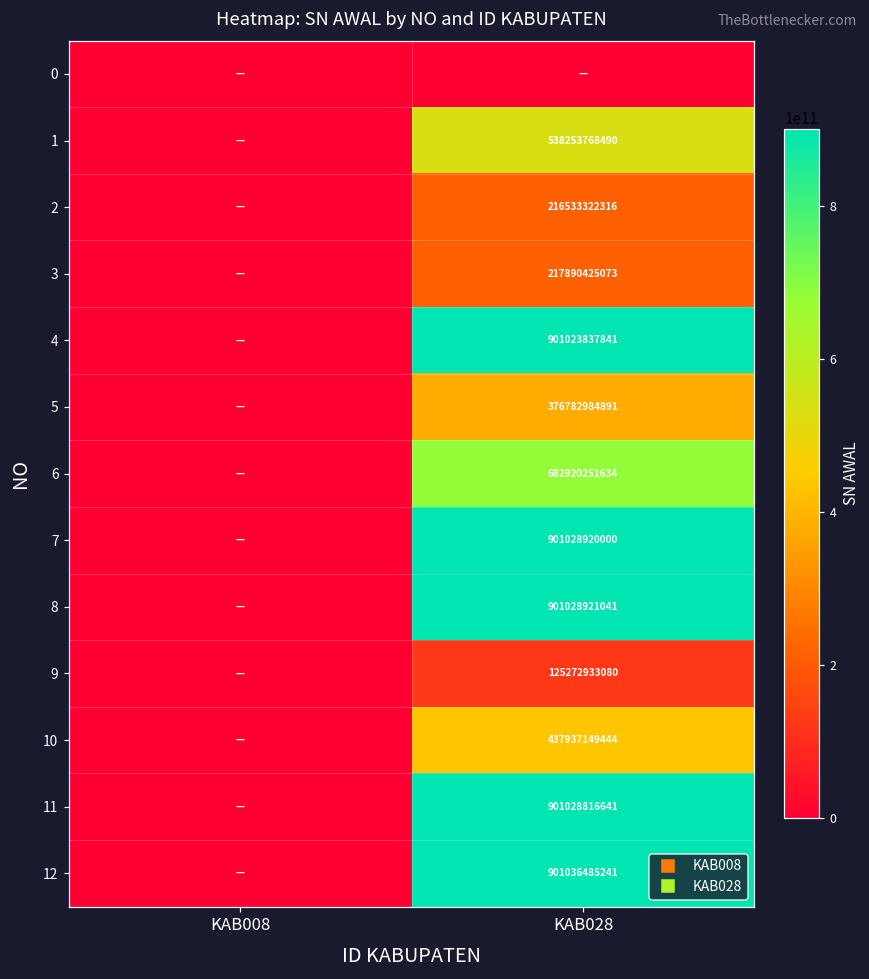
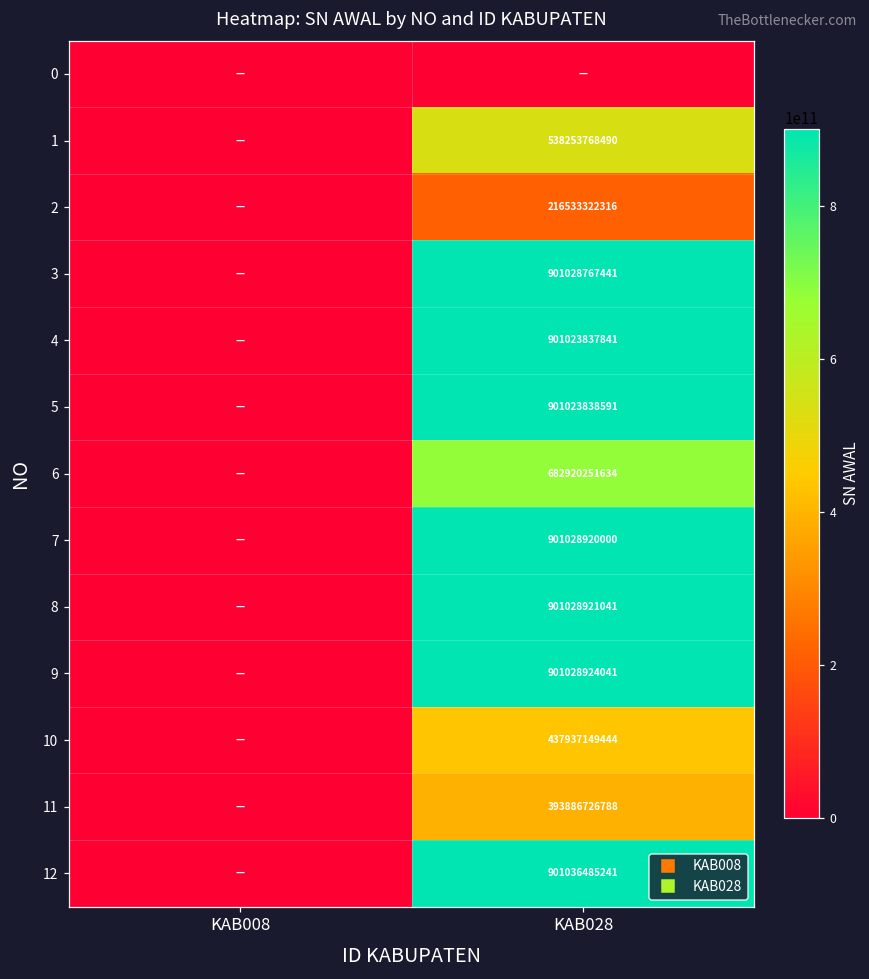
  {
    "1": {
      "KAB028": 538253768490
    },
    "2": {
      "KAB028": 216533322316
    },
    "3": {
-     "KAB028": 217890425073
+     "KAB028": 901028767441
    },
    "4": {
      "KAB028": 901023837841
    },
    "5": {
-     "KAB028": 376782984891
+     "KAB028": 901023838591
    },
    "6": {
      "KAB028": 682920251634
    },
    "7": {
      "KAB028": 901028920000
    },
    "8": {
      "KAB028": 901028921041
    },
    "9": {
-     "KAB028": 125272933080
+     "KAB028": 901028924041
    },
    "10": {
      "KAB028": 437937149444
    },
    "11": {
-     "KAB028": 901028816641
+     "KAB028": 393886726788
    },
    "12": {
      "KAB028": 901036485241
    }
  }
